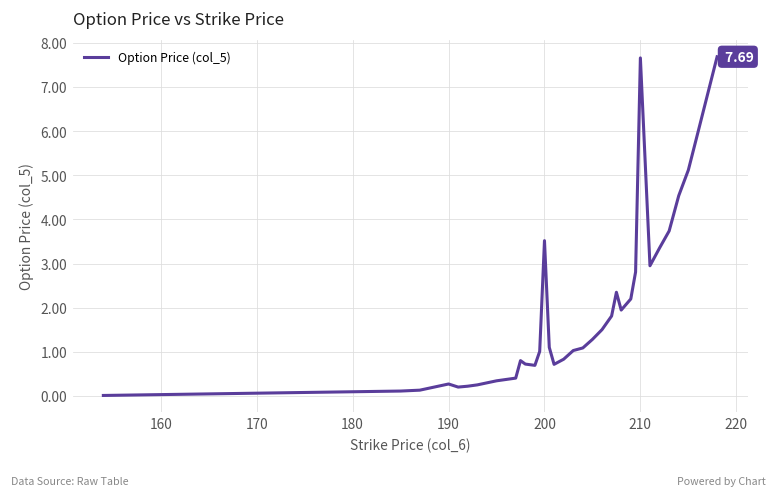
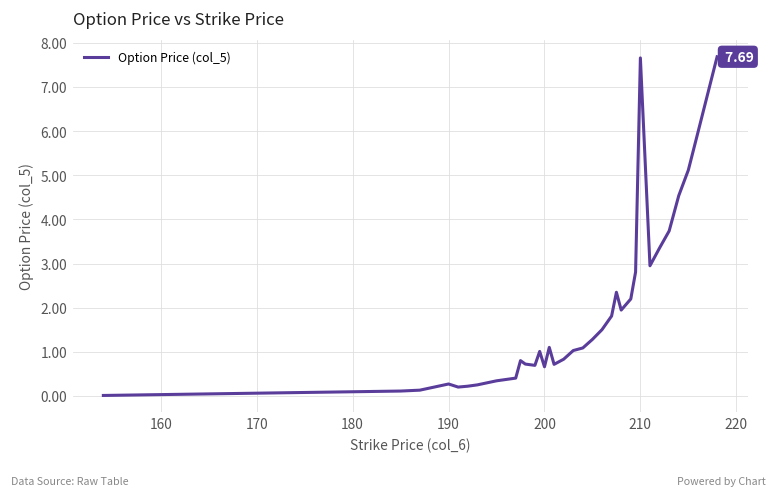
  {
    "190": 0.3,
-   "200": 3.5,
+   "200": 0.7,
    "210": 7.7
  }
